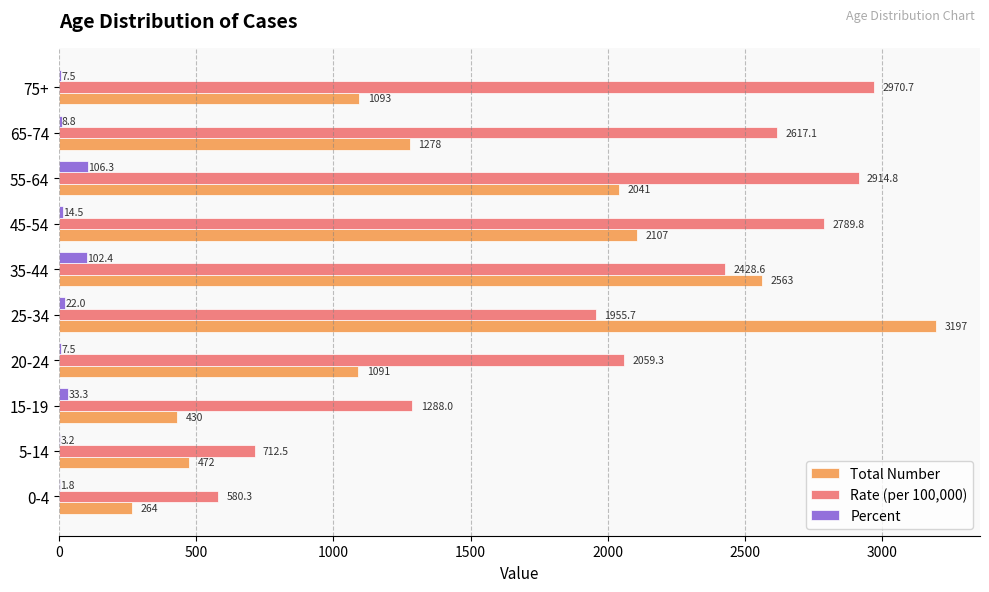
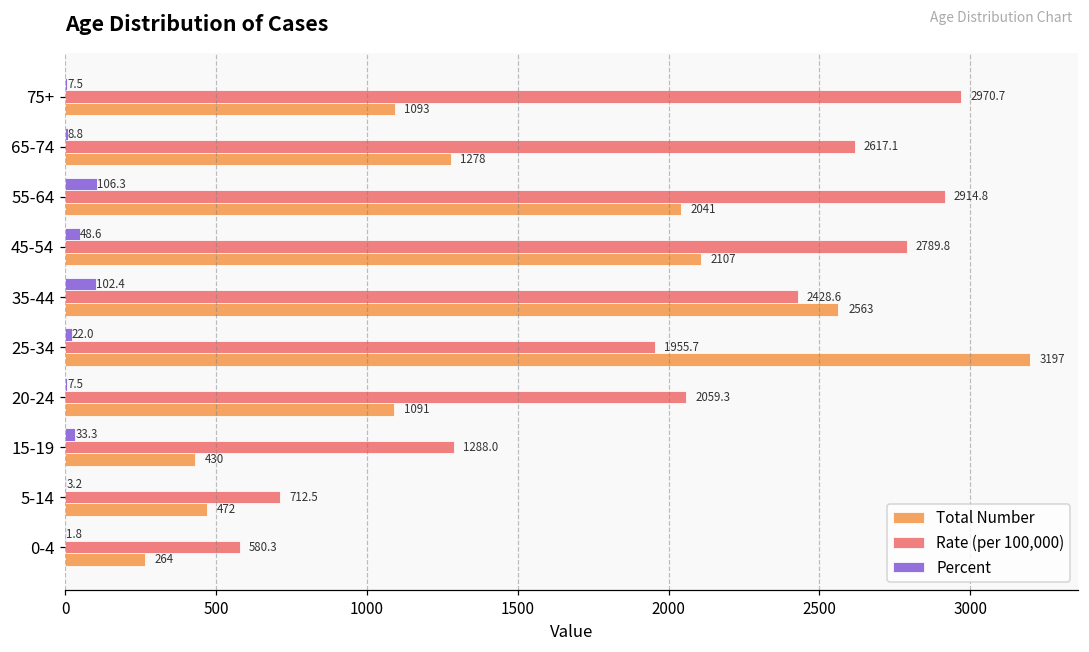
  {
    "Percent": {
      "75+": 7.5,
      "65-74": 8.8,
      "55-64": 106.3,
-     "45-54": 14.5,
+     "45-54": 48.6,
      "35-44": 102.4,
      "25-34": 22.0,
      "20-24": 7.5,
      "15-19": 33.3,
      "5-14": 3.2,
      "0-4": 1.8
    }
  }
